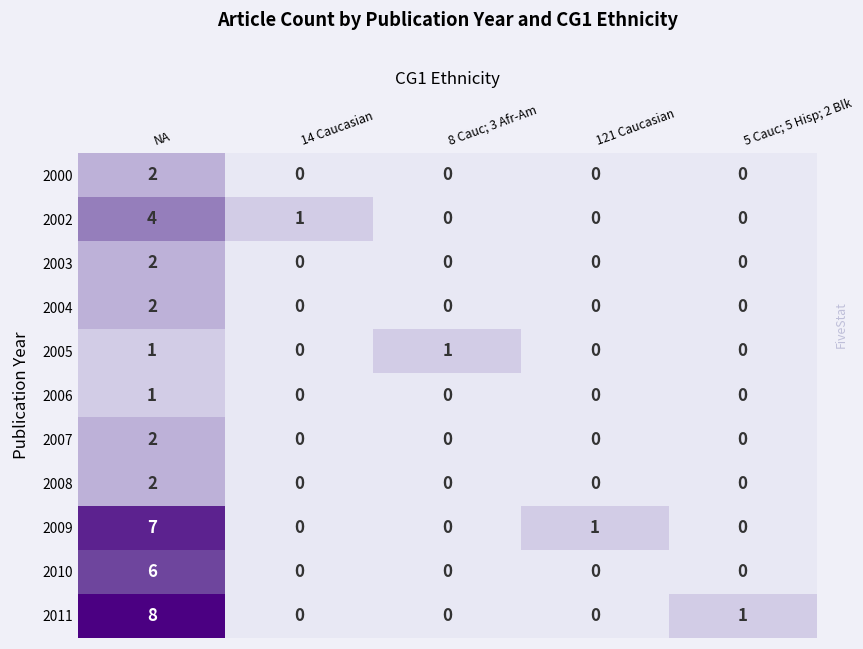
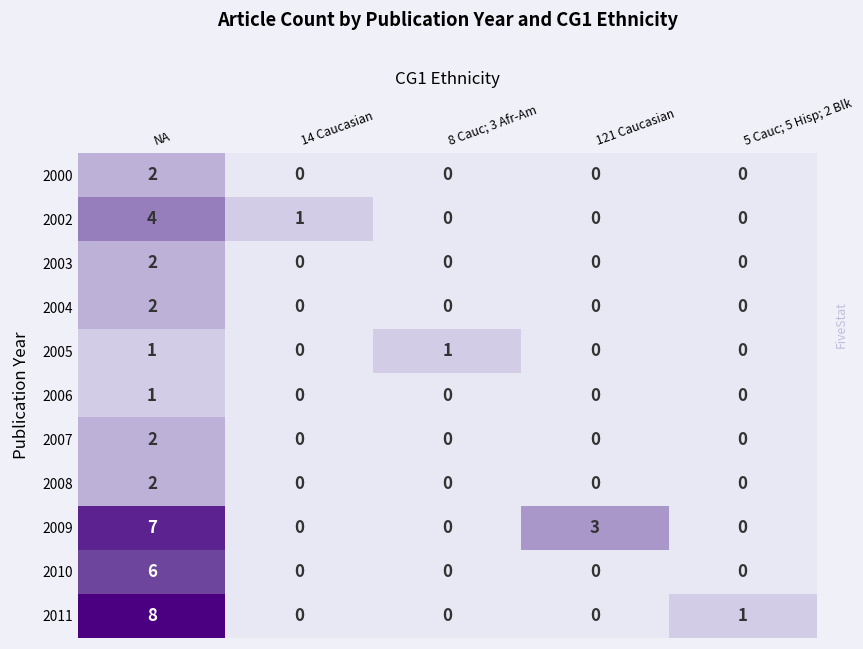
  {
    "2000": {
      "NA": 2,
      "14 Caucasian": 0,
      "8 Cauc; 3 Afr-Am": 0,
      "121 Caucasian": 0,
      "5 Cauc; 5 Hisp; 2 Blk": 0
    },
    "2002": {
      "NA": 4,
      "14 Caucasian": 1,
      "8 Cauc; 3 Afr-Am": 0,
      "121 Caucasian": 0,
      "5 Cauc; 5 Hisp; 2 Blk": 0
    },
    "2003": {
      "NA": 2,
      "14 Caucasian": 0,
      "8 Cauc; 3 Afr-Am": 0,
      "121 Caucasian": 0,
      "5 Cauc; 5 Hisp; 2 Blk": 0
    },
    "2004": {
      "NA": 2,
      "14 Caucasian": 0,
      "8 Cauc; 3 Afr-Am": 0,
      "121 Caucasian": 0,
      "5 Cauc; 5 Hisp; 2 Blk": 0
    },
    "2005": {
      "NA": 1,
      "14 Caucasian": 0,
      "8 Cauc; 3 Afr-Am": 1,
      "121 Caucasian": 0,
      "5 Cauc; 5 Hisp; 2 Blk": 0
    },
    "2006": {
      "NA": 1,
      "14 Caucasian": 0,
      "8 Cauc; 3 Afr-Am": 0,
      "121 Caucasian": 0,
      "5 Cauc; 5 Hisp; 2 Blk": 0
    },
    "2007": {
      "NA": 2,
      "14 Caucasian": 0,
      "8 Cauc; 3 Afr-Am": 0,
      "121 Caucasian": 0,
      "5 Cauc; 5 Hisp; 2 Blk": 0
    },
    "2008": {
      "NA": 2,
      "14 Caucasian": 0,
      "8 Cauc; 3 Afr-Am": 0,
      "121 Caucasian": 0,
      "5 Cauc; 5 Hisp; 2 Blk": 0
    },
    "2009": {
      "NA": 7,
      "14 Caucasian": 0,
      "8 Cauc; 3 Afr-Am": 0,
-     "121 Caucasian": 1,
+     "121 Caucasian": 3,
      "5 Cauc; 5 Hisp; 2 Blk": 0
    },
    "2010": {
      "NA": 6,
      "14 Caucasian": 0,
      "8 Cauc; 3 Afr-Am": 0,
      "121 Caucasian": 0,
      "5 Cauc; 5 Hisp; 2 Blk": 0
    },
    "2011": {
      "NA": 8,
      "14 Caucasian": 0,
      "8 Cauc; 3 Afr-Am": 0,
      "121 Caucasian": 0,
      "5 Cauc; 5 Hisp; 2 Blk": 1
    }
  }
